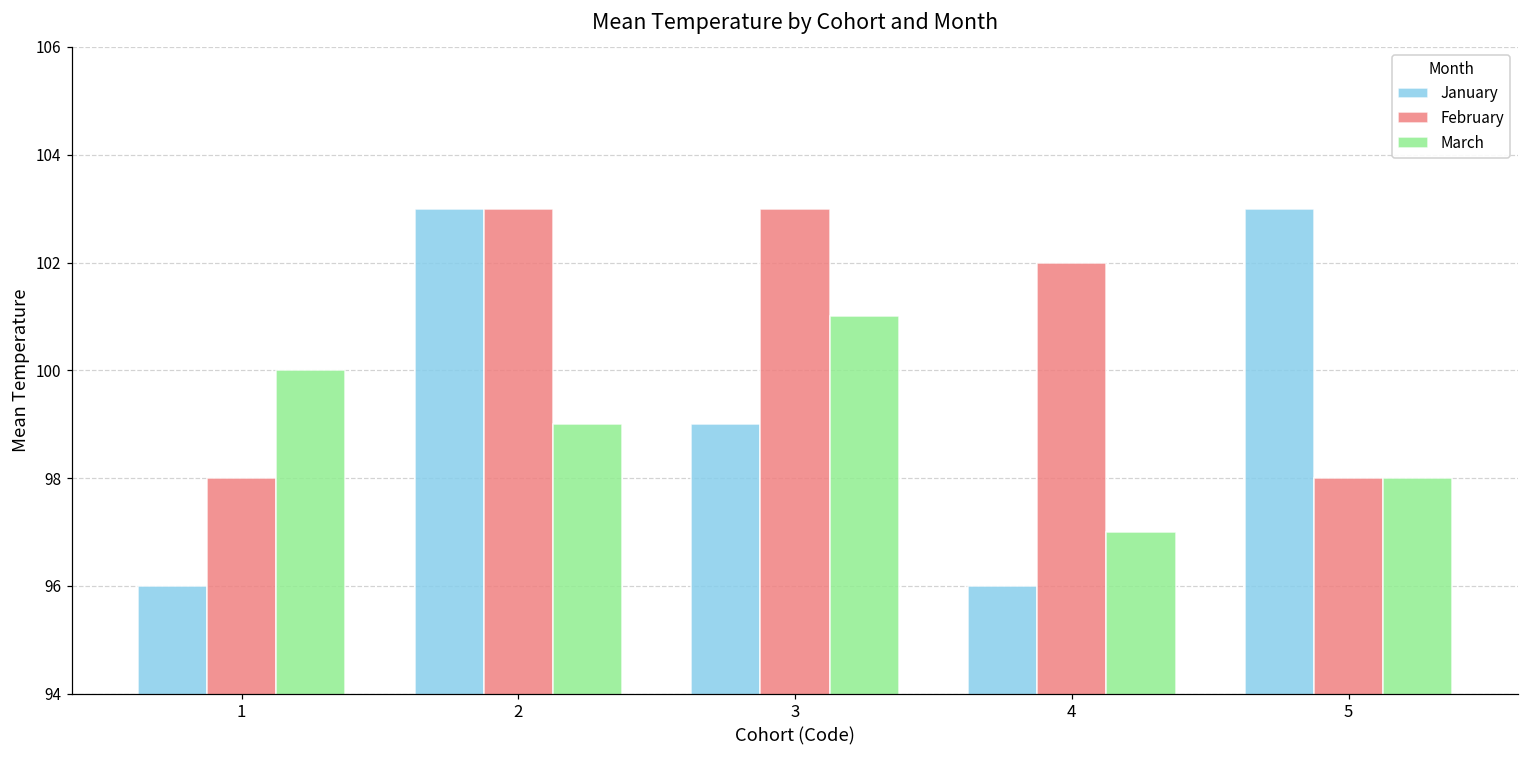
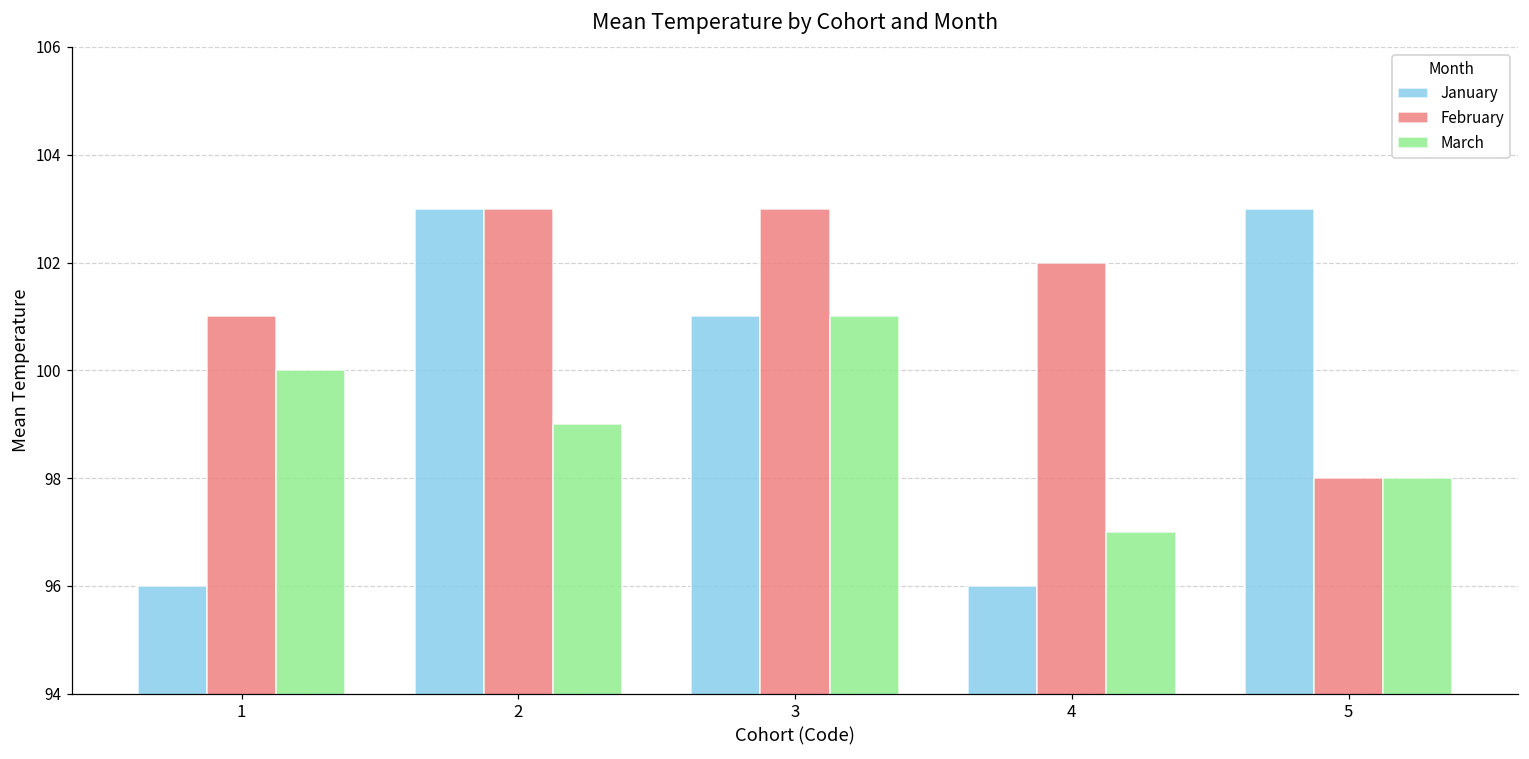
  {
    "January": {
      "1": 96,
      "2": 103,
-     "3": 99,
+     "3": 101,
      "4": 96,
      "5": 103
    },
    "February": {
-     "1": 98,
+     "1": 101,
      "2": 103,
      "3": 103,
      "4": 102,
      "5": 98
    },
    "March": {
      "1": 100,
      "2": 99,
      "3": 101,
      "4": 97,
      "5": 98
    }
  }
